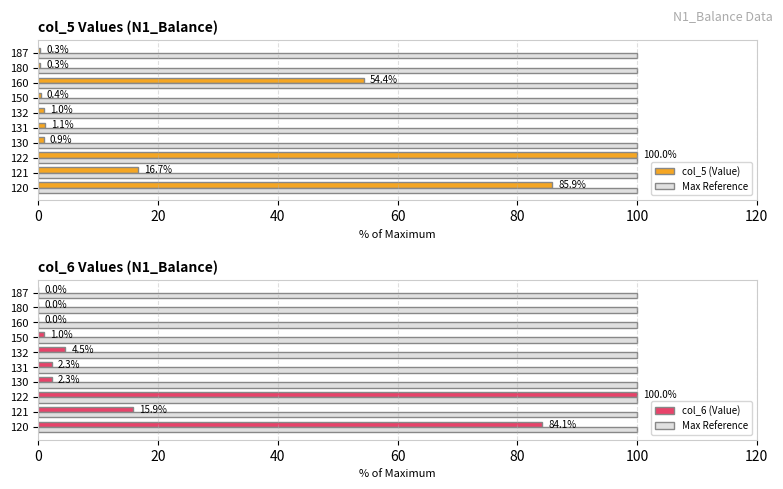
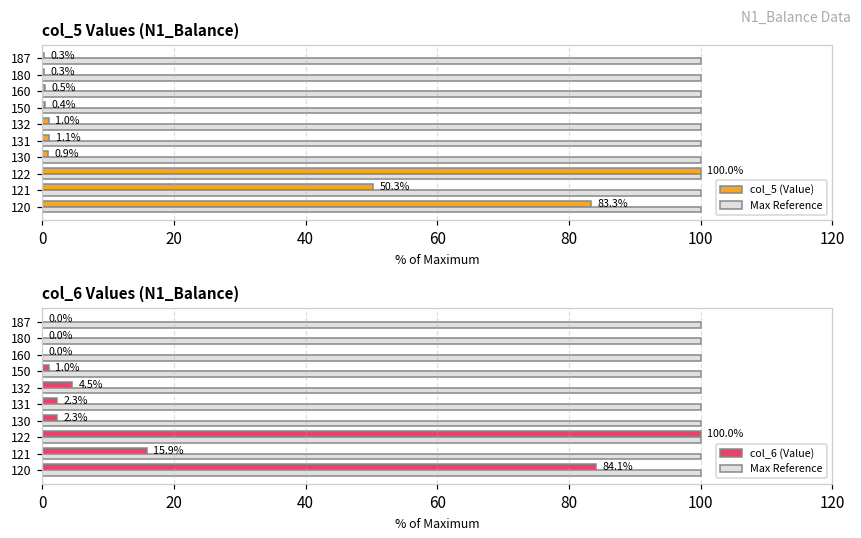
  {
    "col_5 Values (N1_Balance)": {
      "col_5 (Value)": {
        "187": "0.3%",
        "180": "0.3%",
-       "160": "54.4%",
+       "160": "0.5%",
        "150": "0.4%",
        "132": "1.0%",
        "131": "1.1%",
        "130": "0.9%",
        "122": "100.0%",
-       "121": "16.7%",
-       "120": "85.9%"
+       "121": "50.3%",
+       "120": "83.3%"
      },
      "Max Reference": {
        "122": "100.0%"
      }
    },
    "col_6 Values (N1_Balance)": {
      "col_6 (Value)": {
        "187": "0.0%",
        "180": "0.0%",
        "160": "0.0%",
        "150": "1.0%",
        "132": "4.5%",
        "131": "2.3%",
        "130": "2.3%",
        "122": "100.0%",
        "121": "15.9%",
        "120": "84.1%"
      },
      "Max Reference": {
        "122": "100.0%"
      }
    }
  }
